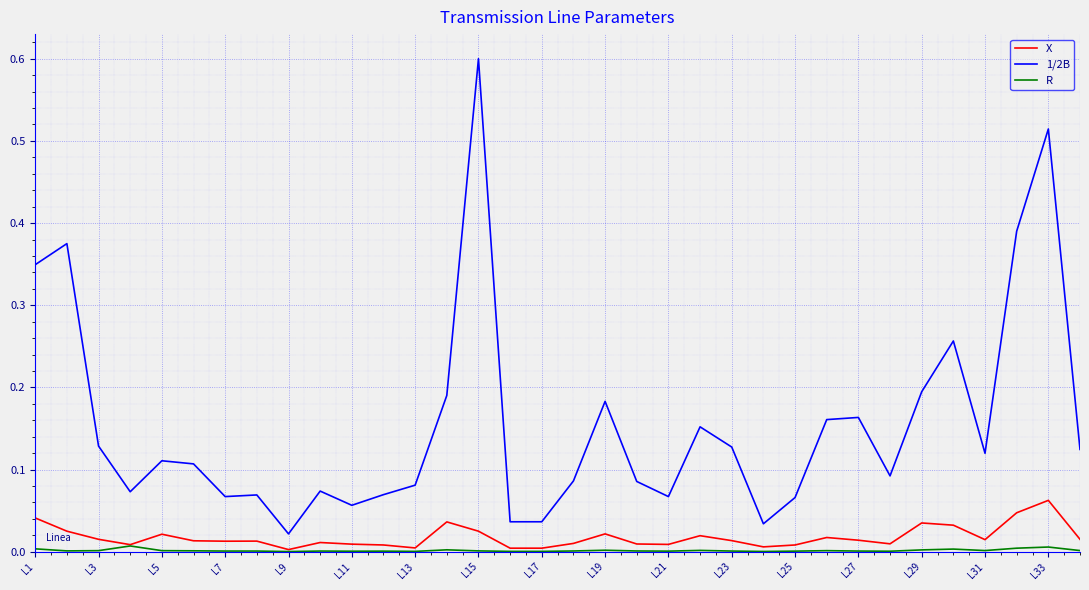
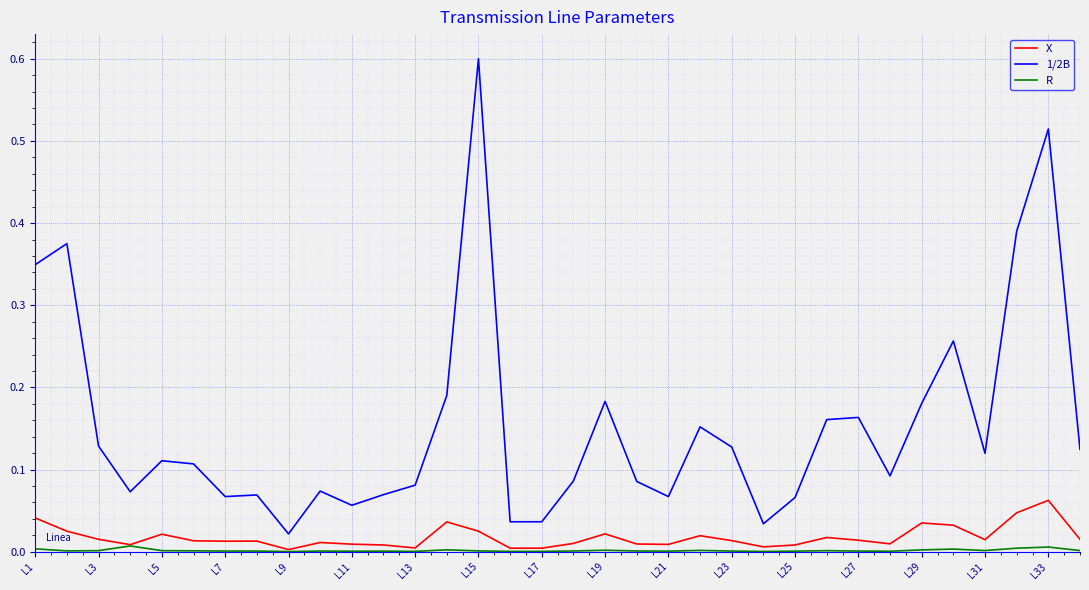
  {
    "X": {
      "L1": 0.04,
      "L3": 0.02,
      "L5": 0.02,
      "L7": 0.01,
      "L11": 0.01,
      "L13": 0.00,
      "L15": 0.03,
      "L17": 0.00,
      "L19": 0.02,
      "L21": 0.01,
      "L23": 0.01,
      "L25": 0.01,
      "L27": 0.01,
      "L29": 0.04,
      "L31": 0.01,
      "L33": 0.06
    },
    "1/2B": {
      "L1": 0.35,
      "L3": 0.13,
      "L5": 0.11,
      "L7": 0.07,
      "L9": 0.02,
      "L11": 0.06,
      "L13": 0.08,
      "L15": 0.60,
      "L17": 0.04,
      "L19": 0.18,
      "L21": 0.07,
      "L23": 0.13,
      "L25": 0.07,
      "L27": 0.16,
-     "L29": 0.19,
+     "L29": 0.18,
      "L31": 0.12,
      "L33": 0.51
    },
    "R": {
      "L1": 0.00,
      "L3": 0.00,
      "L5": 0.00,
      "L7": 0.00,
      "L11": 0.00,
      "L13": 0.00,
      "L15": 0.00,
      "L17": 0.00,
      "L19": 0.00,
      "L21": 0.00,
      "L23": 0.00,
      "L25": 0.00,
      "L27": 0.00,
      "L29": 0.00,
      "L31": 0.00,
      "L33": 0.01
    }
  }
